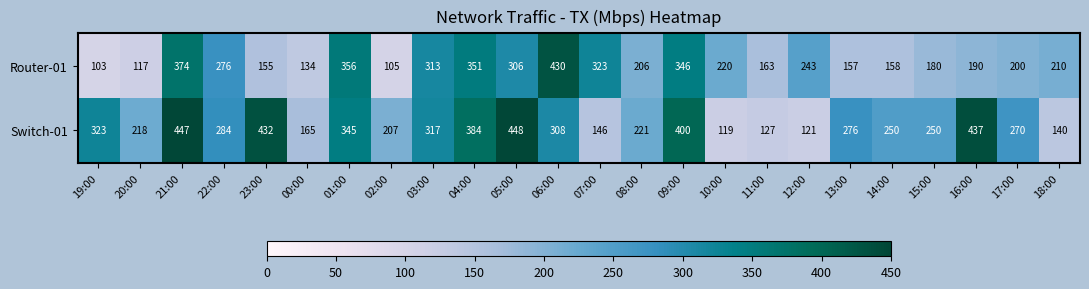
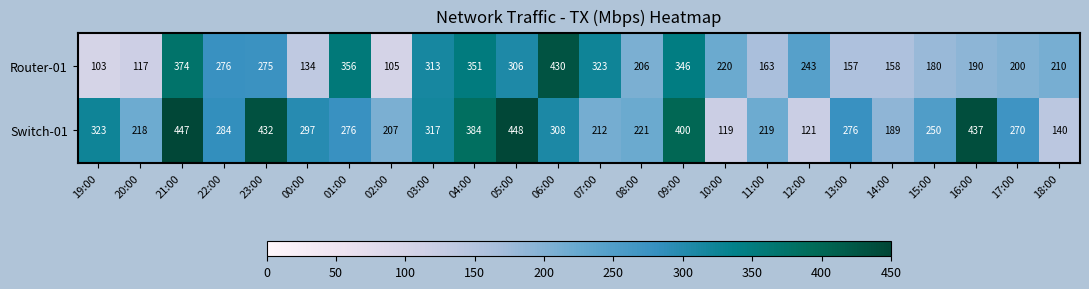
  {
    "Router-01": {
      "19:00": 103,
      "20:00": 117,
      "21:00": 374,
      "22:00": 276,
-     "23:00": 155,
+     "23:00": 275,
      "00:00": 134,
      "01:00": 356,
      "02:00": 105,
      "03:00": 313,
      "04:00": 351,
      "05:00": 306,
      "06:00": 430,
      "07:00": 323,
      "08:00": 206,
      "09:00": 346,
      "10:00": 220,
      "11:00": 163,
      "12:00": 243,
      "13:00": 157,
      "14:00": 158,
      "15:00": 180,
      "16:00": 190,
      "17:00": 200,
      "18:00": 210
    },
    "Switch-01": {
      "19:00": 323,
      "20:00": 218,
      "21:00": 447,
      "22:00": 284,
      "23:00": 432,
-     "00:00": 165,
-     "01:00": 345,
+     "00:00": 297,
+     "01:00": 276,
      "02:00": 207,
      "03:00": 317,
      "04:00": 384,
      "05:00": 448,
      "06:00": 308,
-     "07:00": 146,
+     "07:00": 212,
      "08:00": 221,
      "09:00": 400,
      "10:00": 119,
-     "11:00": 127,
+     "11:00": 219,
      "12:00": 121,
      "13:00": 276,
-     "14:00": 250,
+     "14:00": 189,
      "15:00": 250,
      "16:00": 437,
      "17:00": 270,
      "18:00": 140
    }
  }
